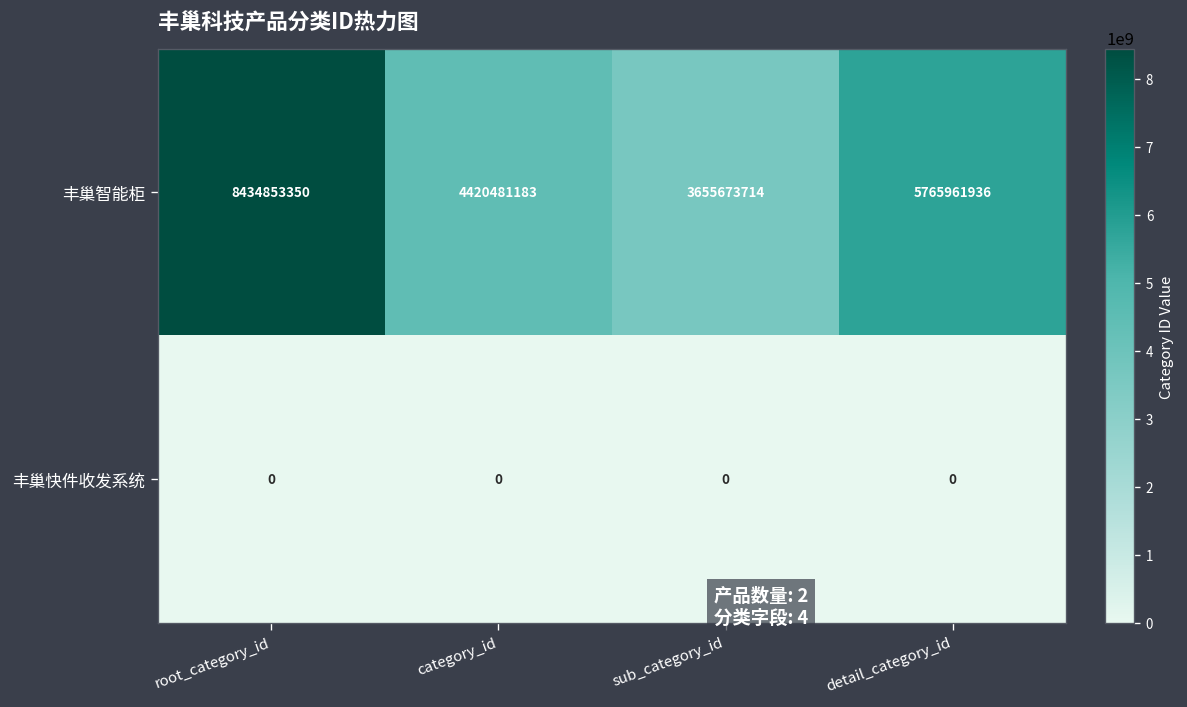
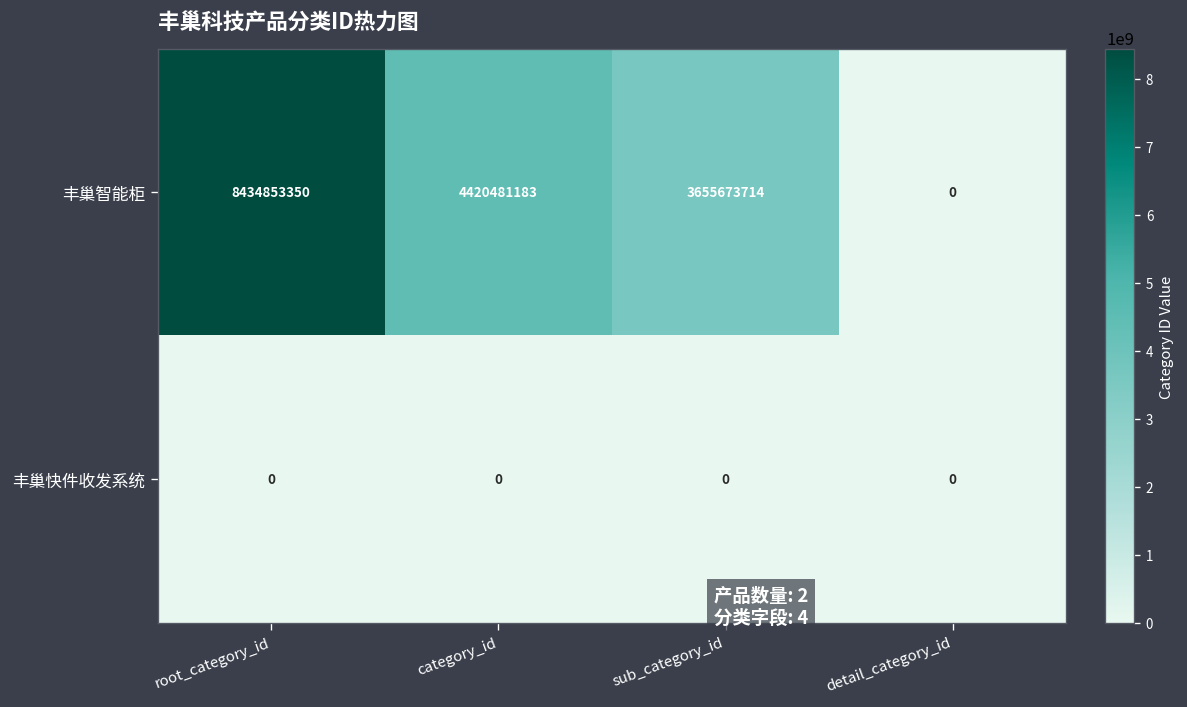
  {
    "丰巢智能柜": {
      "root_category_id": 8434853350,
      "category_id": 4420481183,
      "sub_category_id": 3655673714,
-     "detail_category_id": 5765961936
+     "detail_category_id": 0
    },
    "丰巢快件收发系统": {
      "root_category_id": 0,
      "category_id": 0,
      "sub_category_id": 0,
      "detail_category_id": 0
    }
  }
